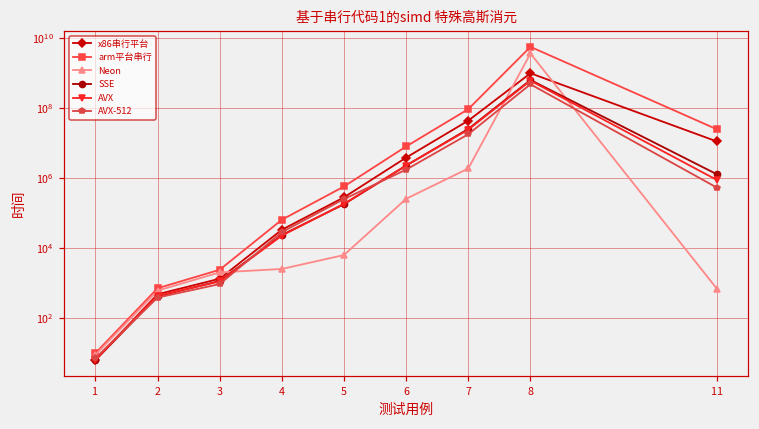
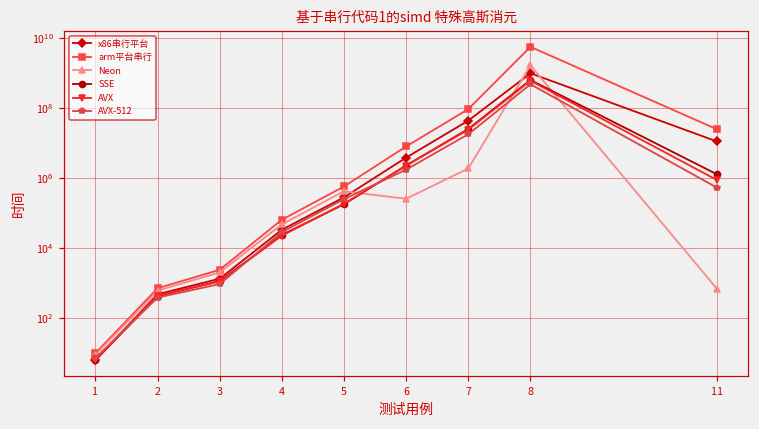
  {
    "Neon": {
-     "4": 3000,
-     "5": 6000,
+     "4": 50000,
+     "5": 400000,
      "6": 300000,
      "7": 2000000,
-     "8": 4000000000,
+     "8": 2000000000,
      "11": 700
    }
  }
